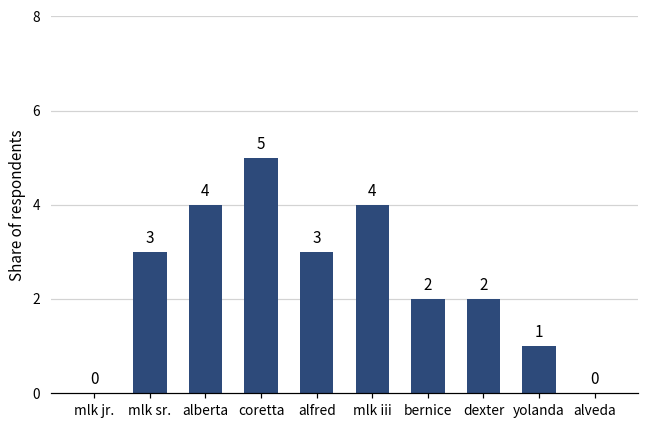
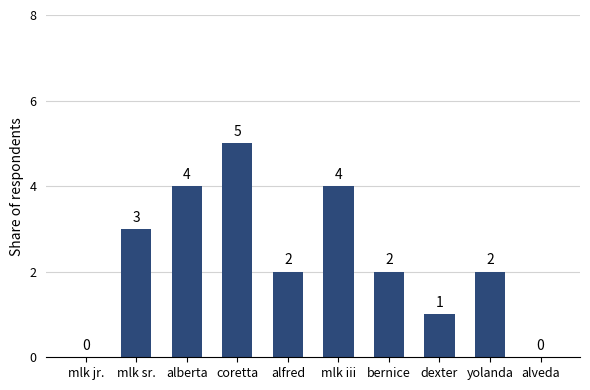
  {
    "mlk jr.": 0,
    "mlk sr.": 3,
    "alberta": 4,
    "coretta": 5,
-   "alfred": 3,
+   "alfred": 2,
    "mlk iii": 4,
    "bernice": 2,
-   "dexter": 2,
-   "yolanda": 1,
+   "dexter": 1,
+   "yolanda": 2,
    "alveda": 0
  }
